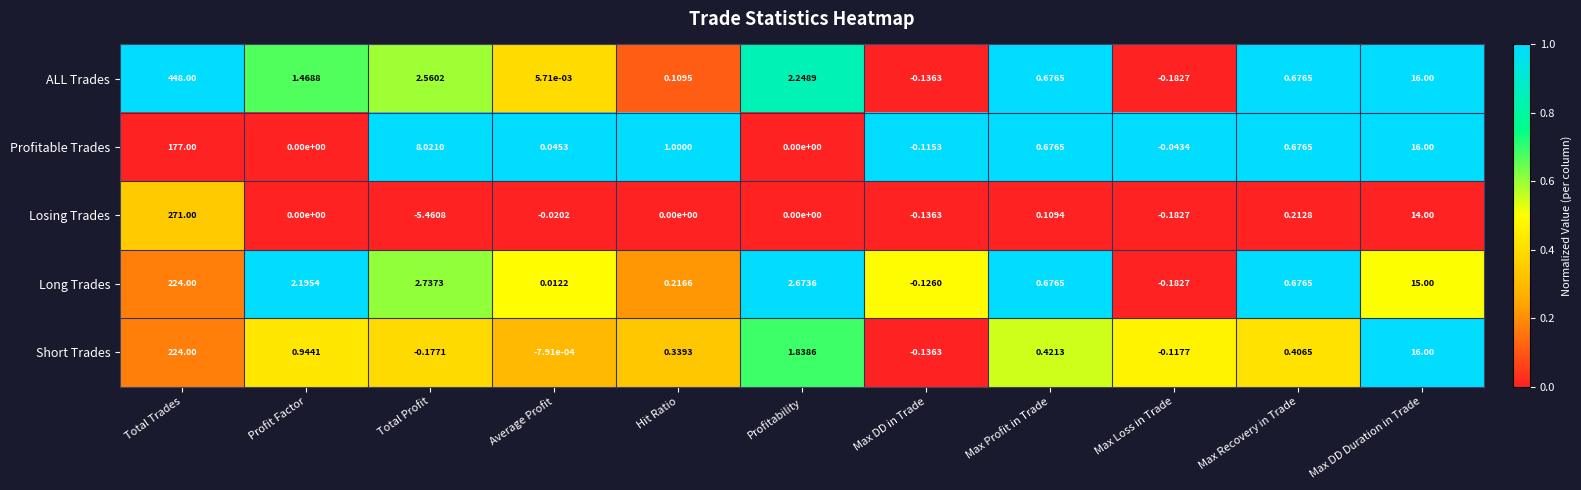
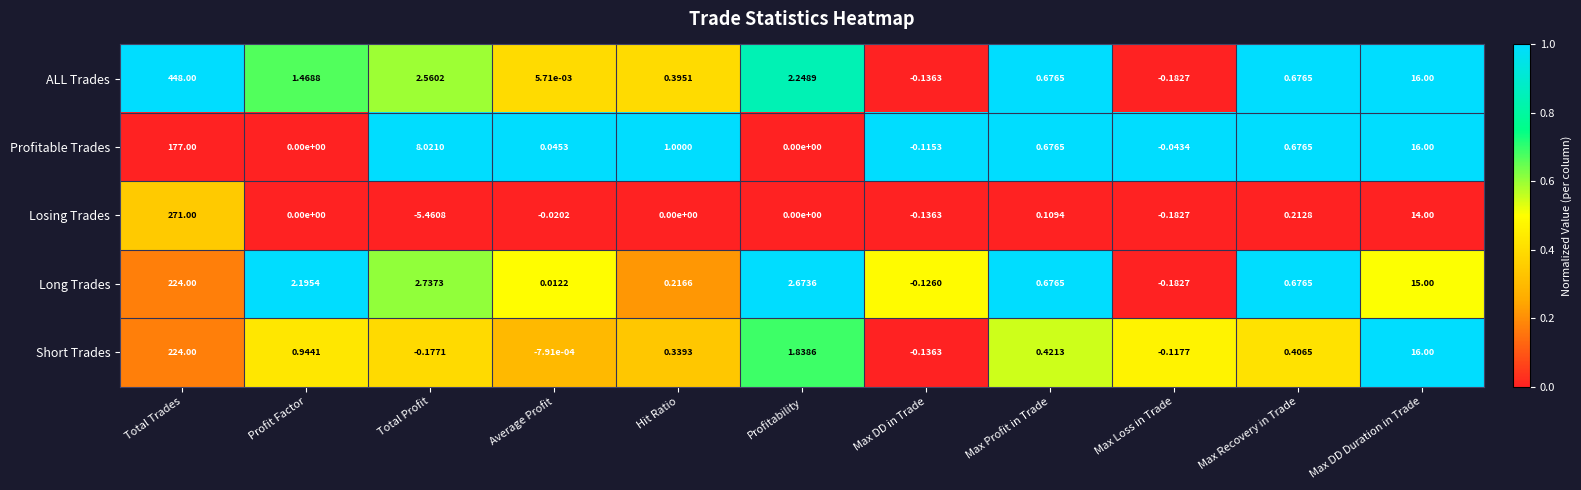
  {
    "ALL Trades": {
      "Total Trades": "448.00",
      "Profit Factor": "1.4688",
      "Total Profit": "2.5602",
      "Average Profit": "5.71e-03",
-     "Hit Ratio": "0.1095",
+     "Hit Ratio": "0.3951",
      "Profitability": "2.2489",
      "Max DD in Trade": "-0.1363",
      "Max Profit in Trade": "0.6765",
      "Max Loss in Trade": "-0.1827",
      "Max Recovery in Trade": "0.6765",
      "Max DD Duration in Trade": "16.00"
    },
    "Profitable Trades": {
      "Total Trades": "177.00",
      "Profit Factor": "0.00e+00",
      "Total Profit": "8.0210",
      "Average Profit": "0.0453",
      "Hit Ratio": "1.0000",
      "Profitability": "0.00e+00",
      "Max DD in Trade": "-0.1153",
      "Max Profit in Trade": "0.6765",
      "Max Loss in Trade": "-0.0434",
      "Max Recovery in Trade": "0.6765",
      "Max DD Duration in Trade": "16.00"
    },
    "Losing Trades": {
      "Total Trades": "271.00",
      "Profit Factor": "0.00e+00",
      "Total Profit": "-5.4608",
      "Average Profit": "-0.0202",
      "Hit Ratio": "0.00e+00",
      "Profitability": "0.00e+00",
      "Max DD in Trade": "-0.1363",
      "Max Profit in Trade": "0.1094",
      "Max Loss in Trade": "-0.1827",
      "Max Recovery in Trade": "0.2128",
      "Max DD Duration in Trade": "14.00"
    },
    "Long Trades": {
      "Total Trades": "224.00",
      "Profit Factor": "2.1954",
      "Total Profit": "2.7373",
      "Average Profit": "0.0122",
      "Hit Ratio": "0.2166",
      "Profitability": "2.6736",
      "Max DD in Trade": "-0.1260",
      "Max Profit in Trade": "0.6765",
      "Max Loss in Trade": "-0.1827",
      "Max Recovery in Trade": "0.6765",
      "Max DD Duration in Trade": "15.00"
    },
    "Short Trades": {
      "Total Trades": "224.00",
      "Profit Factor": "0.9441",
      "Total Profit": "-0.1771",
      "Average Profit": "-7.91e-04",
      "Hit Ratio": "0.3393",
      "Profitability": "1.8386",
      "Max DD in Trade": "-0.1363",
      "Max Profit in Trade": "0.4213",
      "Max Loss in Trade": "-0.1177",
      "Max Recovery in Trade": "0.4065",
      "Max DD Duration in Trade": "16.00"
    }
  }
